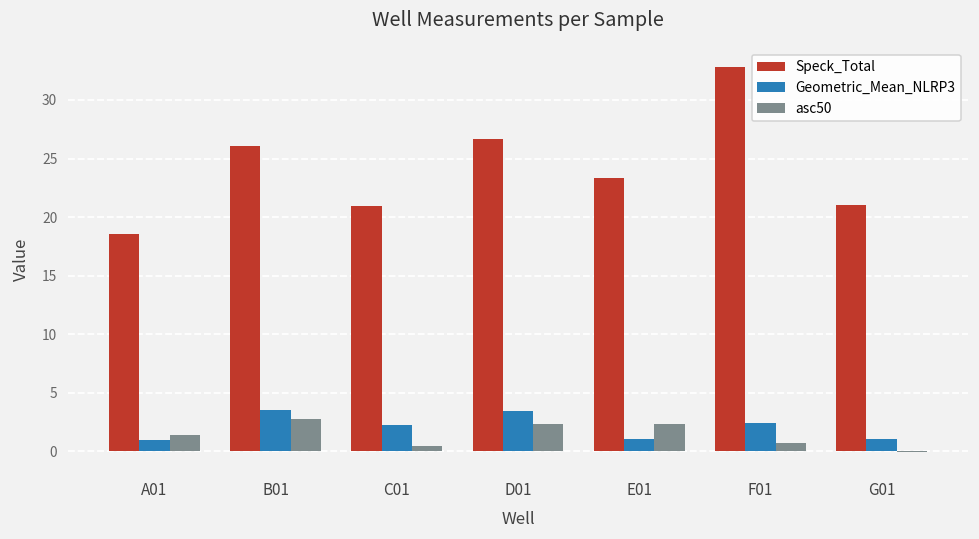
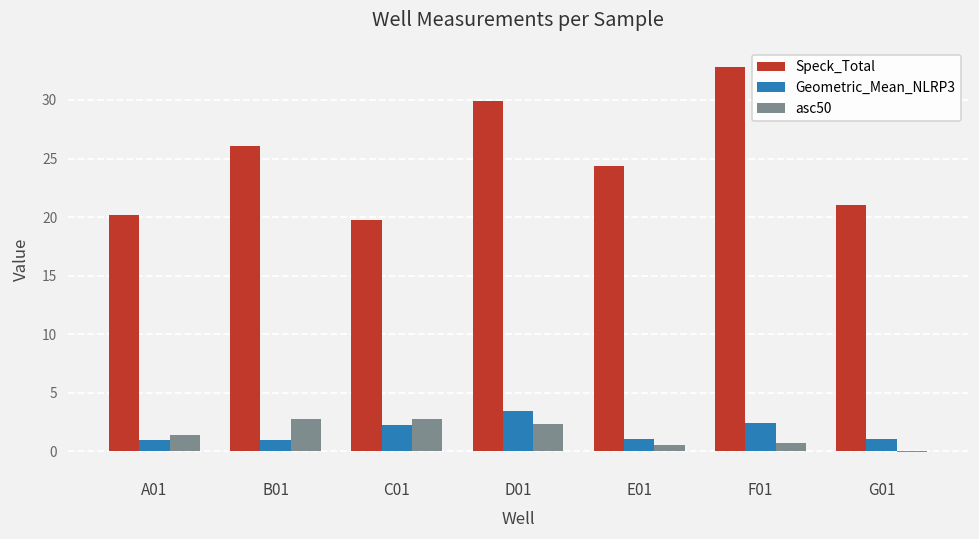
  {
    "Speck_Total": {
-     "A01": 18.6,
+     "A01": 20.1,
      "B01": 26.1,
-     "C01": 21.0,
-     "D01": 26.7,
-     "E01": 23.4,
+     "C01": 19.8,
+     "D01": 29.9,
+     "E01": 24.3,
      "F01": 32.8,
      "G01": 21.0
    },
    "Geometric_Mean_NLRP3": {
      "A01": 1.0,
-     "B01": 3.5,
+     "B01": 0.9,
      "C01": 2.3,
      "D01": 3.5,
      "E01": 1.0,
      "F01": 2.5,
      "G01": 1.0
    },
    "asc50": {
      "A01": 1.4,
      "B01": 2.8,
-     "C01": 0.5,
+     "C01": 2.8,
      "D01": 2.4,
-     "E01": 2.3,
+     "E01": 0.5,
      "F01": 0.7
    }
  }
